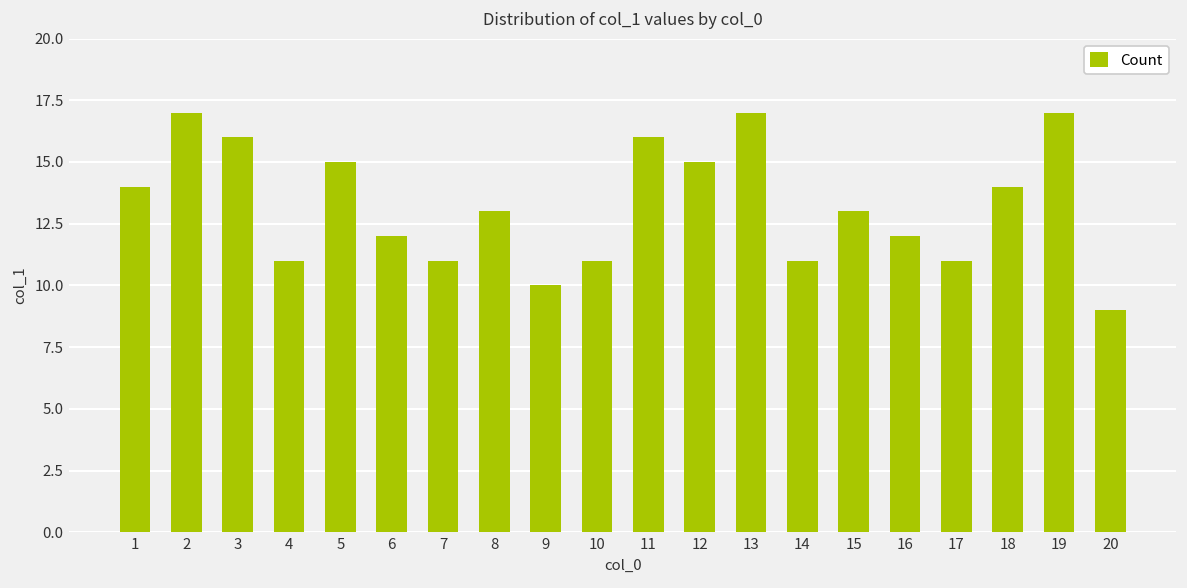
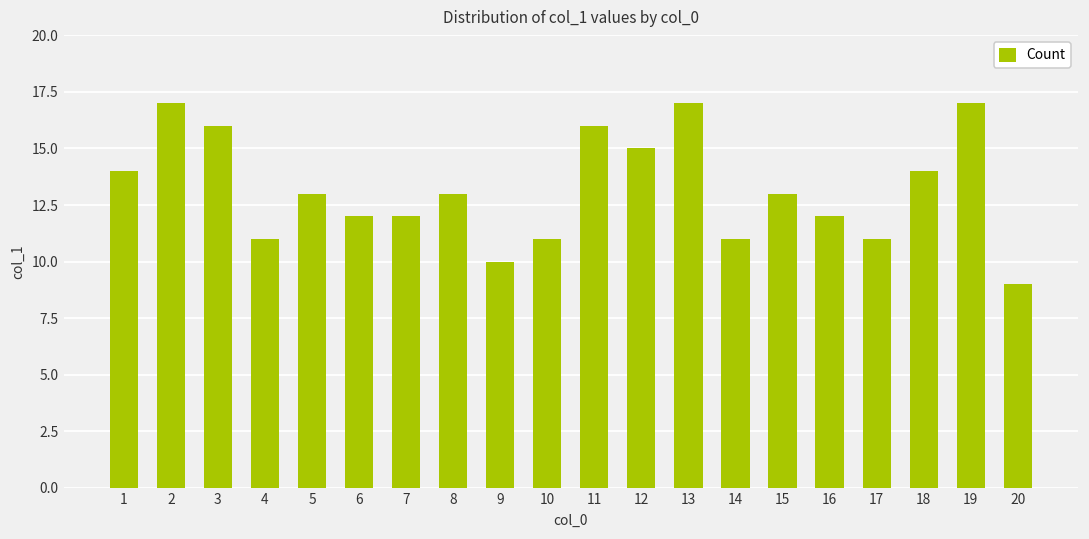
  {
    "1": 14,
    "2": 17,
    "3": 16,
    "4": 11,
-   "5": 15,
+   "5": 13,
    "6": 12,
-   "7": 11,
+   "7": 12,
    "8": 13,
    "9": 10,
    "10": 11,
    "11": 16,
    "12": 15,
    "13": 17,
    "14": 11,
    "15": 13,
    "16": 12,
    "17": 11,
    "18": 14,
    "19": 17,
    "20": 9
  }
